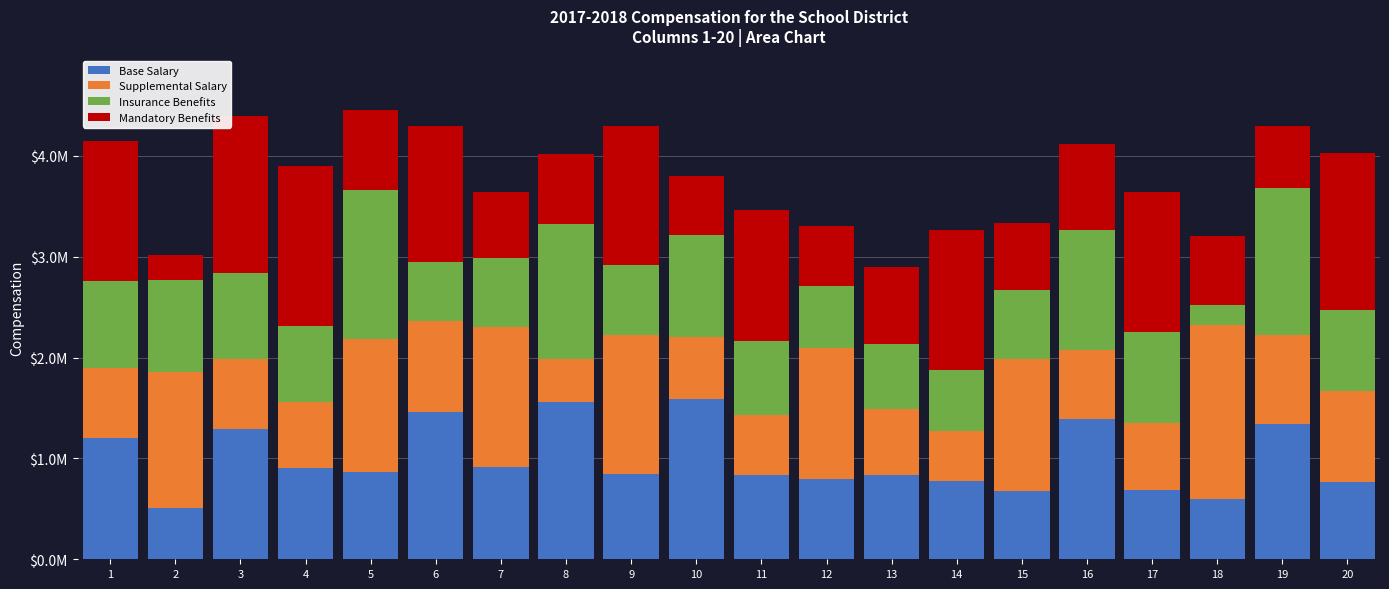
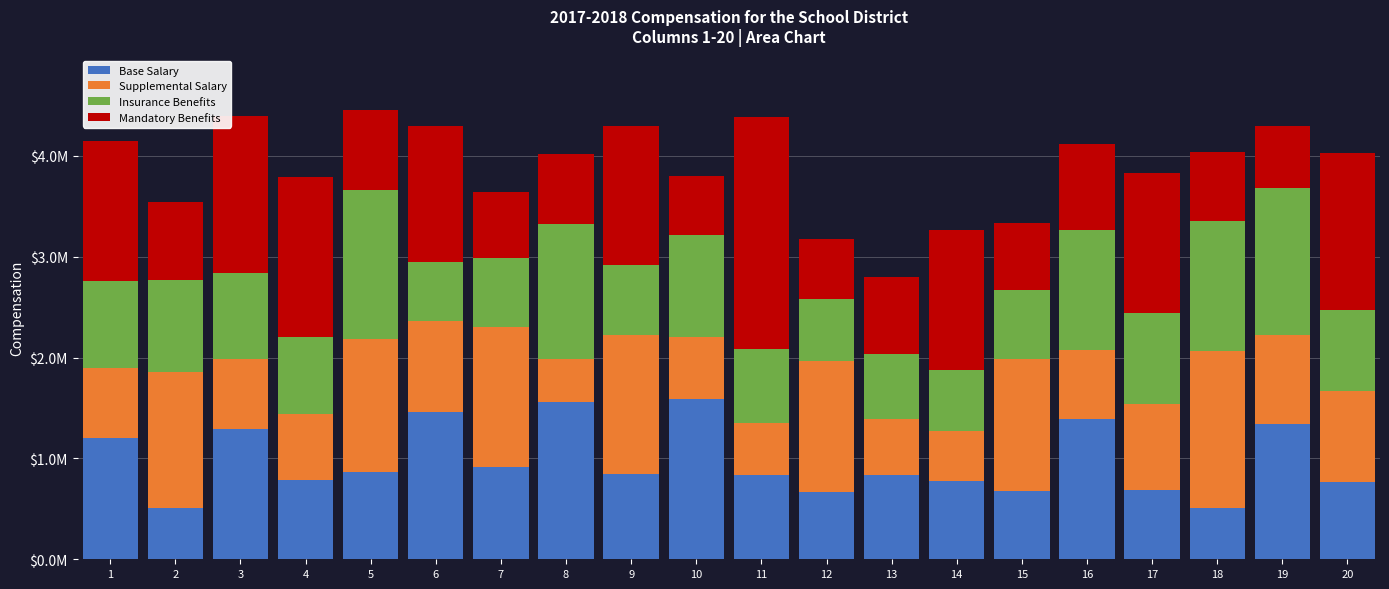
  {
    "Base Salary": {
      "1": "$1200000",
      "2": "$510000",
      "3": "$1290000",
-     "4": "$910000",
+     "4": "$790000",
      "5": "$860000",
      "6": "$1460000",
      "7": "$910000",
      "8": "$1560000",
      "9": "$850000",
      "10": "$1590000",
      "11": "$840000",
-     "12": "$800000",
+     "12": "$670000",
      "13": "$830000",
      "14": "$770000",
      "15": "$670000",
      "16": "$1390000",
      "17": "$680000",
-     "18": "$600000",
+     "18": "$500000",
      "19": "$1340000",
      "20": "$760000"
    },
    "Supplemental Salary": {
      "1": "$700000",
      "2": "$1350000",
      "3": "$700000",
      "4": "$650000",
      "5": "$1320000",
      "6": "$900000",
      "7": "$1390000",
      "8": "$420000",
      "9": "$1380000",
      "10": "$610000",
-     "11": "$590000",
+     "11": "$510000",
      "12": "$1300000",
-     "13": "$650000",
+     "13": "$550000",
      "14": "$500000",
      "15": "$1310000",
      "16": "$680000",
-     "17": "$670000",
-     "18": "$1730000",
+     "17": "$860000",
+     "18": "$1560000",
      "19": "$880000",
      "20": "$910000"
    },
    "Insurance Benefits": {
      "1": "$860000",
      "2": "$910000",
      "3": "$850000",
      "4": "$760000",
      "5": "$1480000",
      "6": "$590000",
      "7": "$680000",
      "8": "$1340000",
      "9": "$700000",
      "10": "$1010000",
      "11": "$740000",
      "12": "$610000",
      "13": "$650000",
      "14": "$600000",
      "15": "$680000",
      "16": "$1200000",
      "17": "$910000",
-     "18": "$200000",
+     "18": "$1290000",
      "19": "$1460000",
      "20": "$800000"
    },
    "Mandatory Benefits": {
      "1": "$1390000",
-     "2": "$240000",
+     "2": "$770000",
      "3": "$1560000",
      "4": "$1590000",
      "5": "$800000",
      "6": "$1350000",
      "7": "$650000",
      "8": "$690000",
      "9": "$1380000",
      "10": "$590000",
-     "11": "$1300000",
+     "11": "$2310000",
      "12": "$600000",
      "13": "$760000",
      "14": "$1390000",
      "15": "$670000",
      "16": "$850000",
      "17": "$1390000",
      "18": "$680000",
      "19": "$610000",
      "20": "$1560000"
    }
  }
